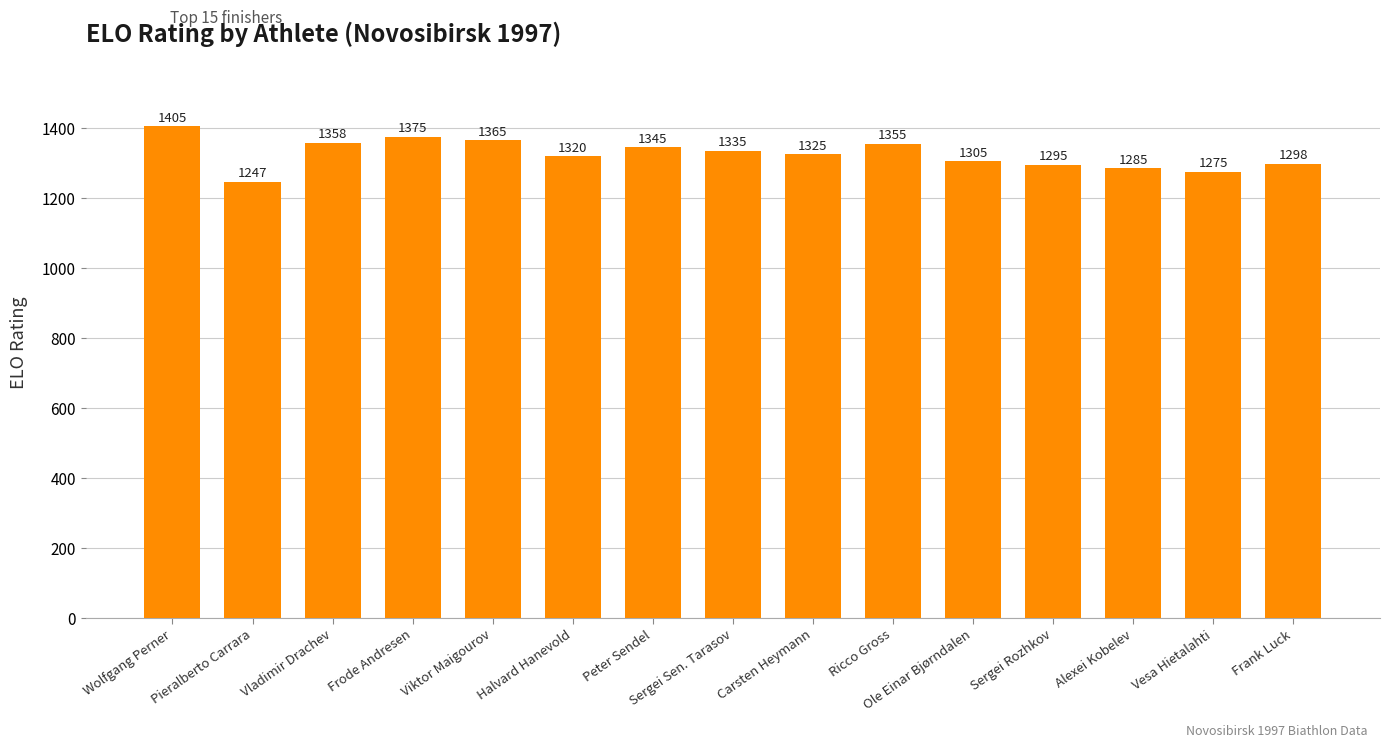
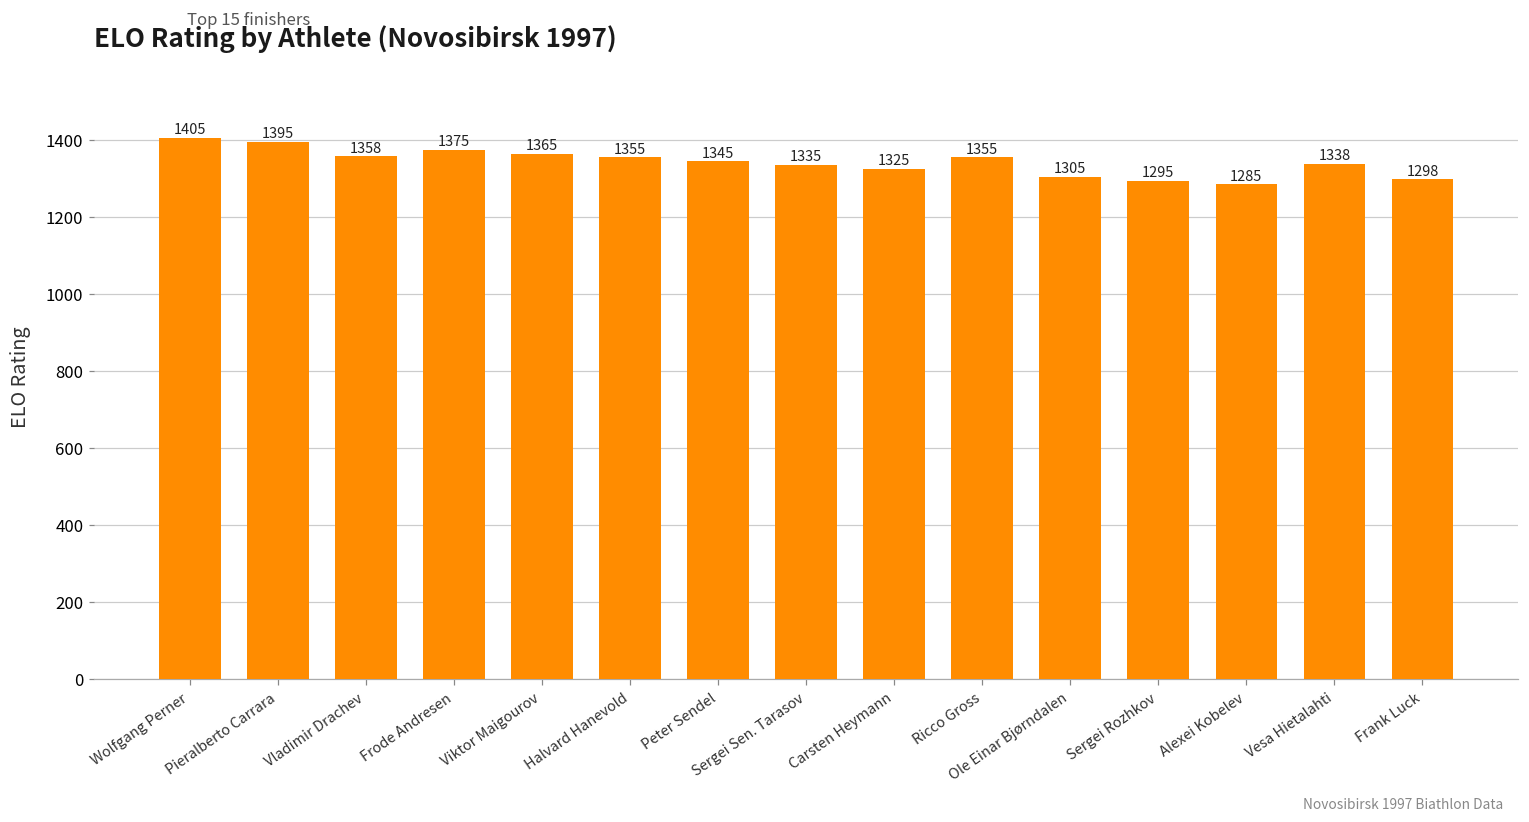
  {
    "Wolfgang Perner": 1405,
-   "Pieralberto Carrara": 1247,
+   "Pieralberto Carrara": 1395,
    "Vladimir Drachev": 1358,
    "Frode Andresen": 1375,
    "Viktor Maigourov": 1365,
-   "Halvard Hanevold": 1320,
+   "Halvard Hanevold": 1355,
    "Peter Sendel": 1345,
    "Sergei Sen. Tarasov": 1335,
    "Carsten Heymann": 1325,
    "Ricco Gross": 1355,
    "Ole Einar Bjørndalen": 1305,
    "Sergei Rozhkov": 1295,
    "Alexei Kobelev": 1285,
-   "Vesa Hietalahti": 1275,
+   "Vesa Hietalahti": 1338,
    "Frank Luck": 1298
  }
